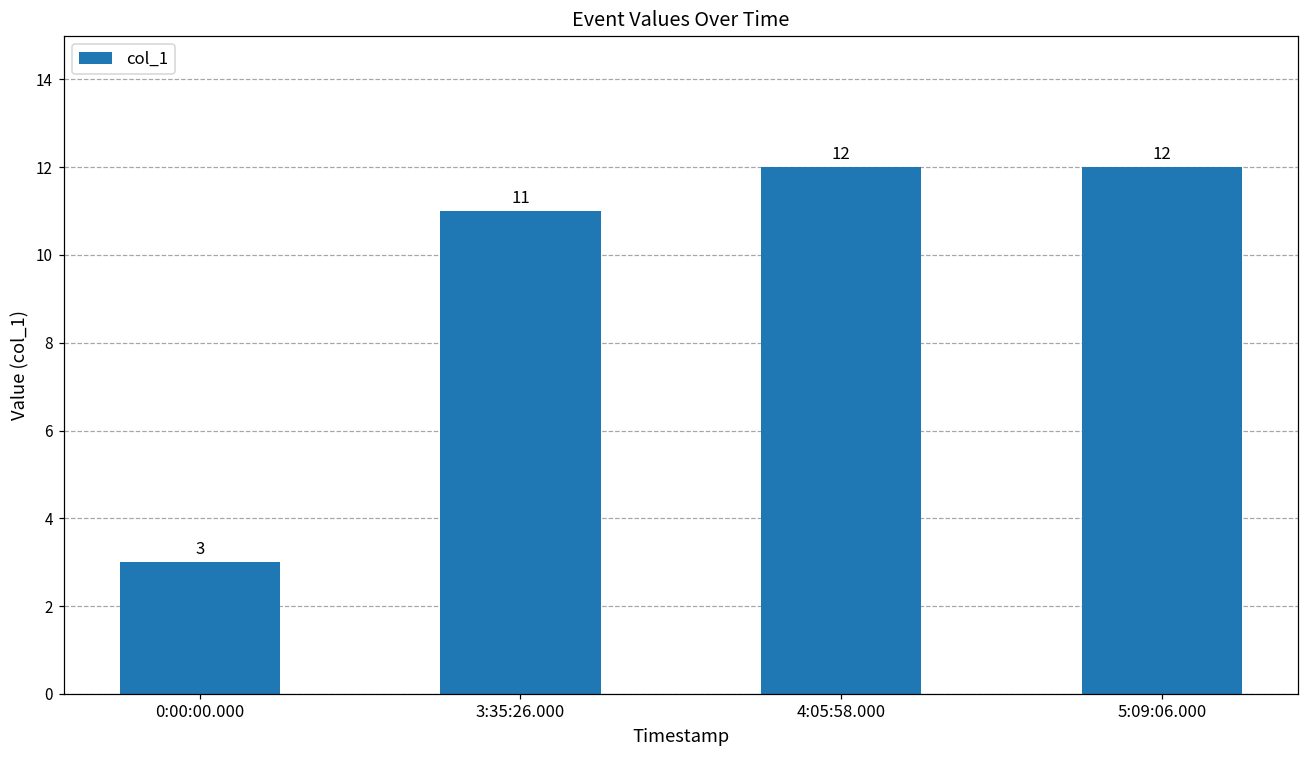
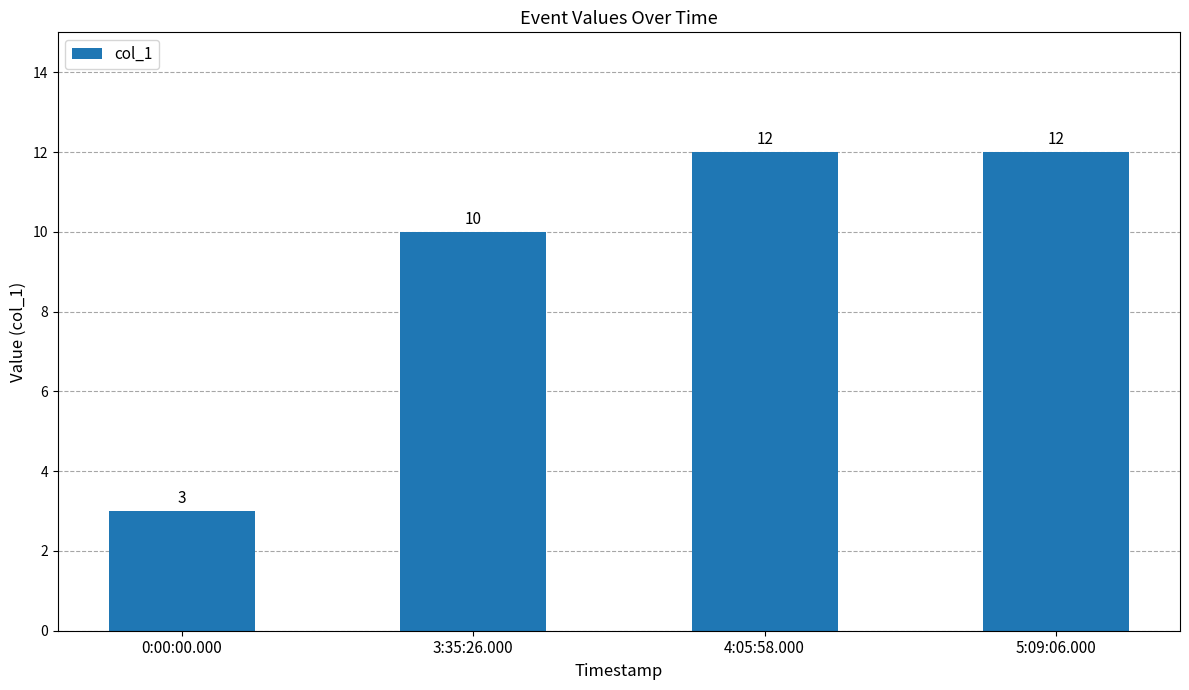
  {
    "0:00:00.000": 3,
-   "3:35:26.000": 11,
+   "3:35:26.000": 10,
    "4:05:58.000": 12,
    "5:09:06.000": 12
  }
